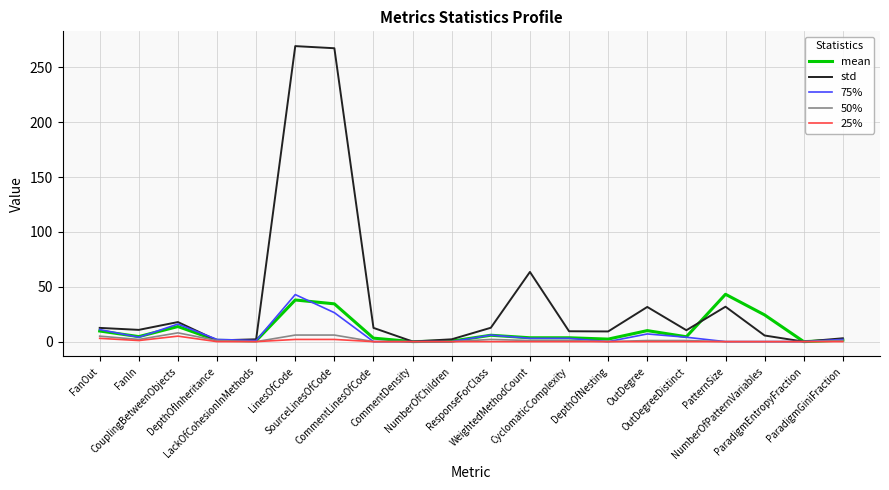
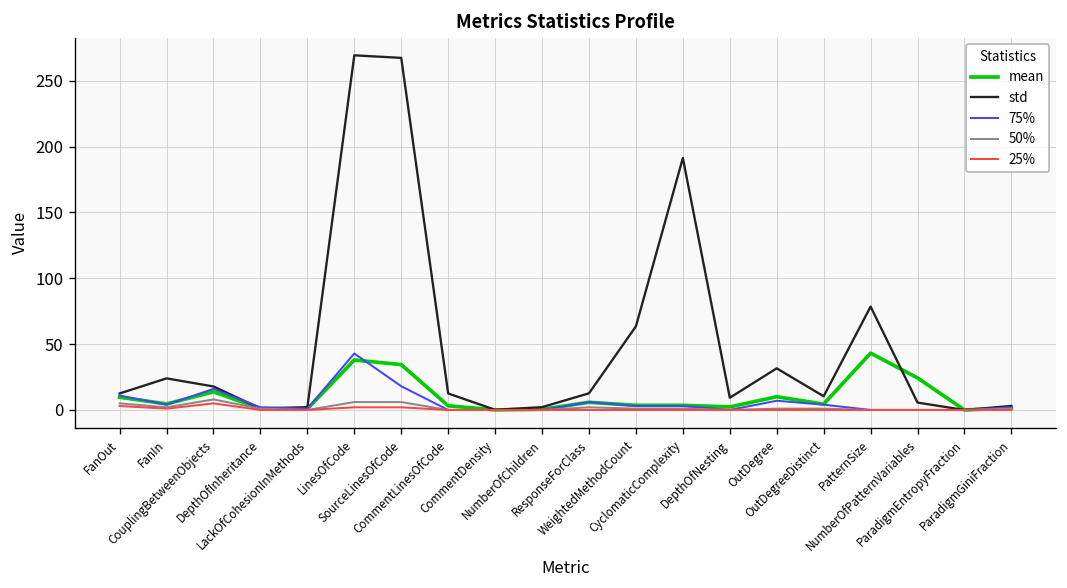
  {
    "mean": {
      "LinesOfCode": 38,
      "SourceLinesOfCode": 34,
      "CommentLinesOfCode": 3,
      "OutDegree": 10,
      "PatternSize": 43,
      "NumberOfPatternVariables": 24
    },
    "std": {
-     "FanIn": 11,
+     "FanIn": 24,
      "LinesOfCode": 269,
      "SourceLinesOfCode": 267,
      "CommentLinesOfCode": 13,
      "ResponseForClass": 13,
      "WeightedMethodCount": 64,
-     "CyclomaticComplexity": 9,
+     "CyclomaticComplexity": 191,
      "DepthOfNesting": 9,
      "OutDegree": 32,
      "OutDegreeDistinct": 10,
-     "PatternSize": 32,
+     "PatternSize": 79,
      "NumberOfPatternVariables": 6
    },
    "75%": {
      "LinesOfCode": 43,
-     "SourceLinesOfCode": 26,
+     "SourceLinesOfCode": 18,
      "OutDegree": 7
    },
    "50%": {
      "CouplingBetweenObjects": 8,
      "LinesOfCode": 6,
      "SourceLinesOfCode": 6
    },
    "25%": {
      "CouplingBetweenObjects": 5,
      "LinesOfCode": 2,
      "SourceLinesOfCode": 2
    }
  }
